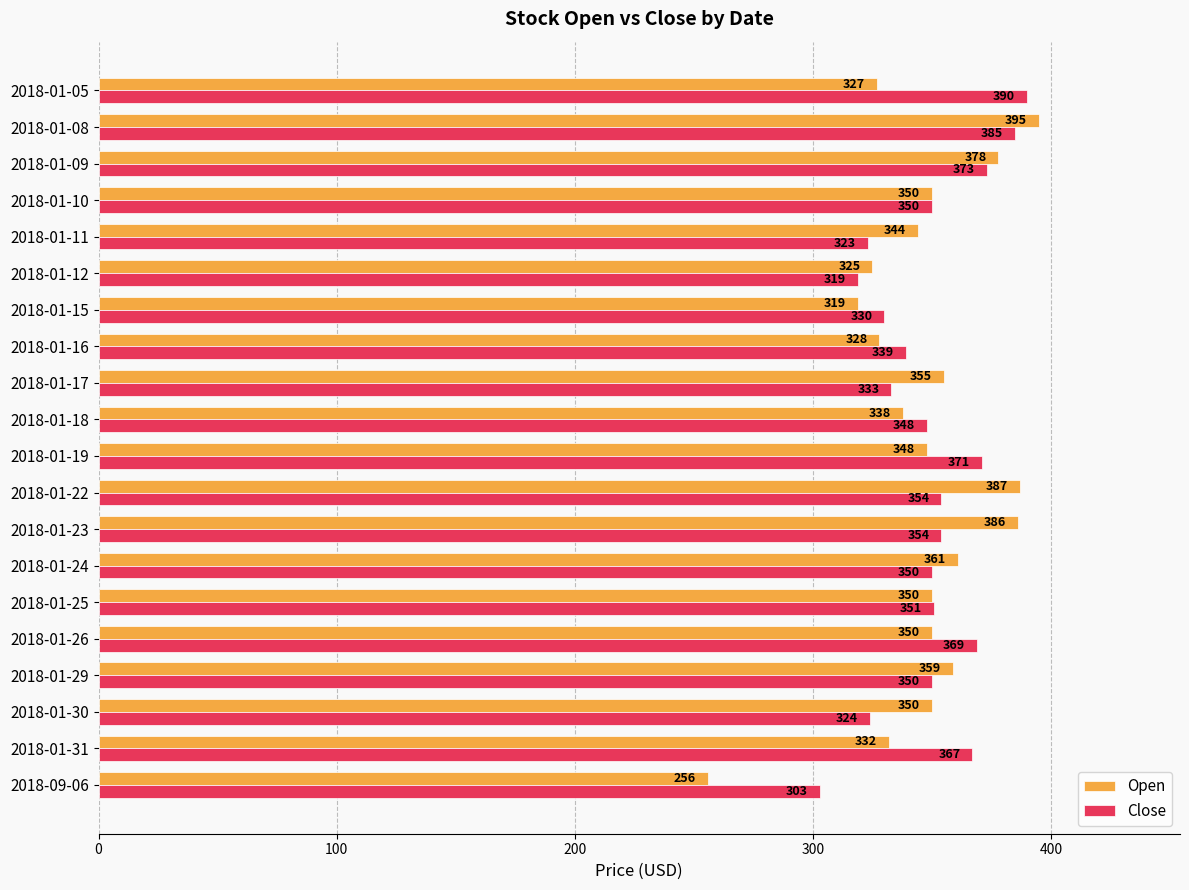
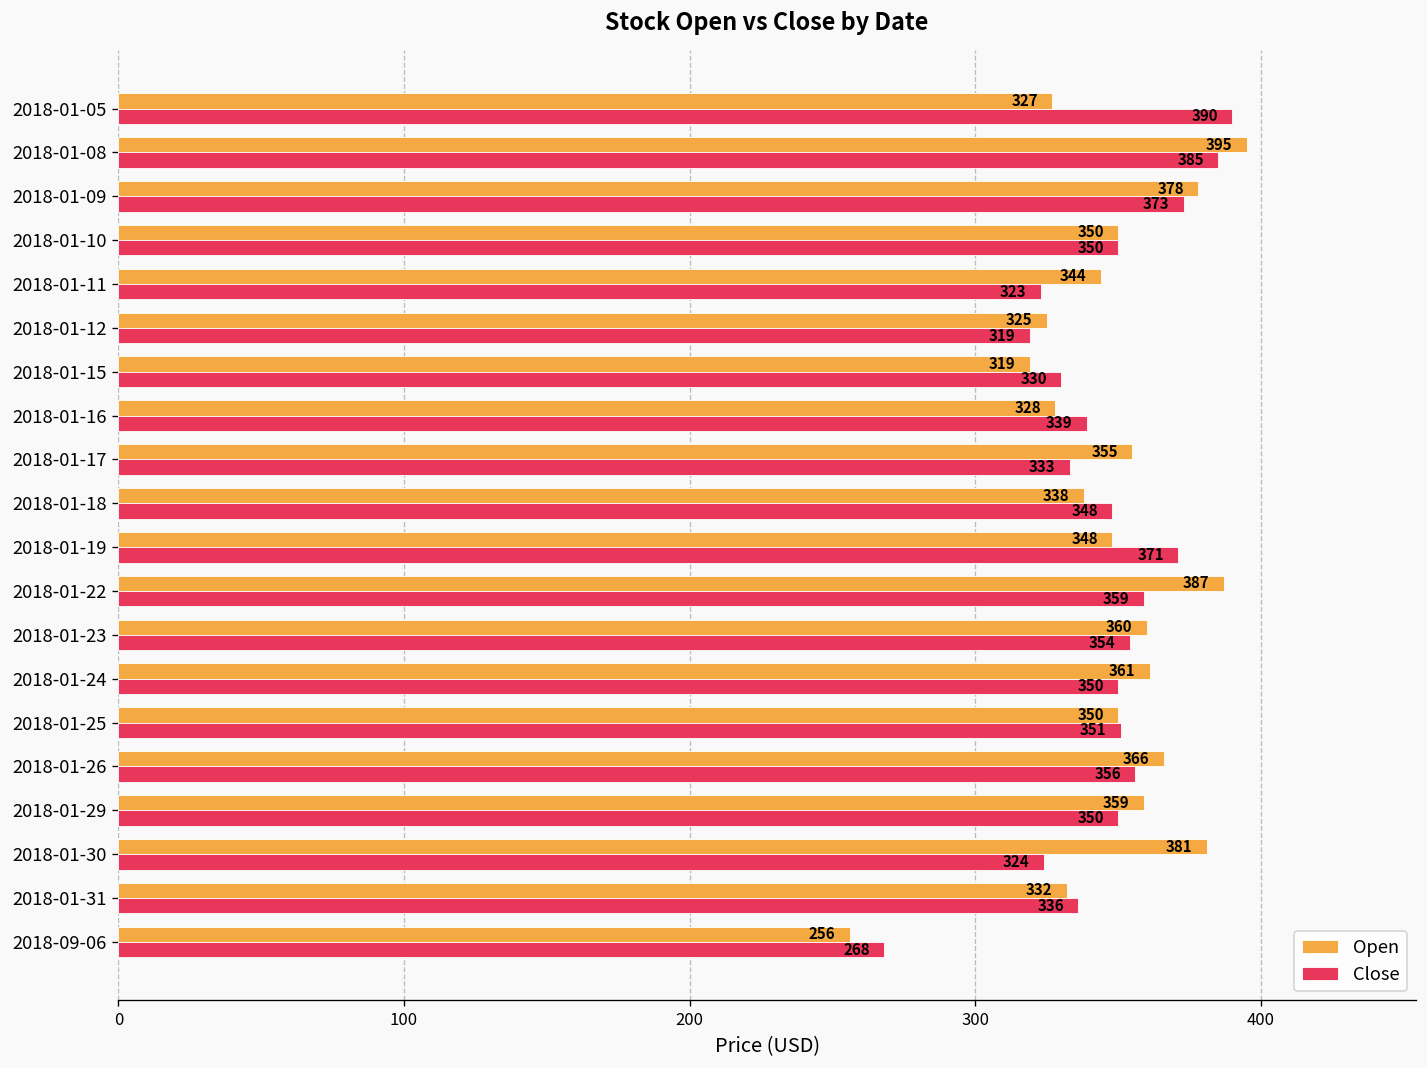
  {
    "Open": {
      "2018-01-05": 327,
      "2018-01-08": 395,
      "2018-01-09": 378,
      "2018-01-10": 350,
      "2018-01-11": 344,
      "2018-01-12": 325,
      "2018-01-15": 319,
      "2018-01-16": 328,
      "2018-01-17": 355,
      "2018-01-18": 338,
      "2018-01-19": 348,
      "2018-01-22": 387,
-     "2018-01-23": 386,
+     "2018-01-23": 360,
      "2018-01-24": 361,
      "2018-01-25": 350,
-     "2018-01-26": 350,
+     "2018-01-26": 366,
      "2018-01-29": 359,
-     "2018-01-30": 350,
+     "2018-01-30": 381,
      "2018-01-31": 332,
      "2018-09-06": 256
    },
    "Close": {
      "2018-01-05": 390,
      "2018-01-08": 385,
      "2018-01-09": 373,
      "2018-01-10": 350,
      "2018-01-11": 323,
      "2018-01-12": 319,
      "2018-01-15": 330,
      "2018-01-16": 339,
      "2018-01-17": 333,
      "2018-01-18": 348,
      "2018-01-19": 371,
-     "2018-01-22": 354,
+     "2018-01-22": 359,
      "2018-01-23": 354,
      "2018-01-24": 350,
      "2018-01-25": 351,
-     "2018-01-26": 369,
+     "2018-01-26": 356,
      "2018-01-29": 350,
      "2018-01-30": 324,
-     "2018-01-31": 367,
-     "2018-09-06": 303
+     "2018-01-31": 336,
+     "2018-09-06": 268
    }
  }
